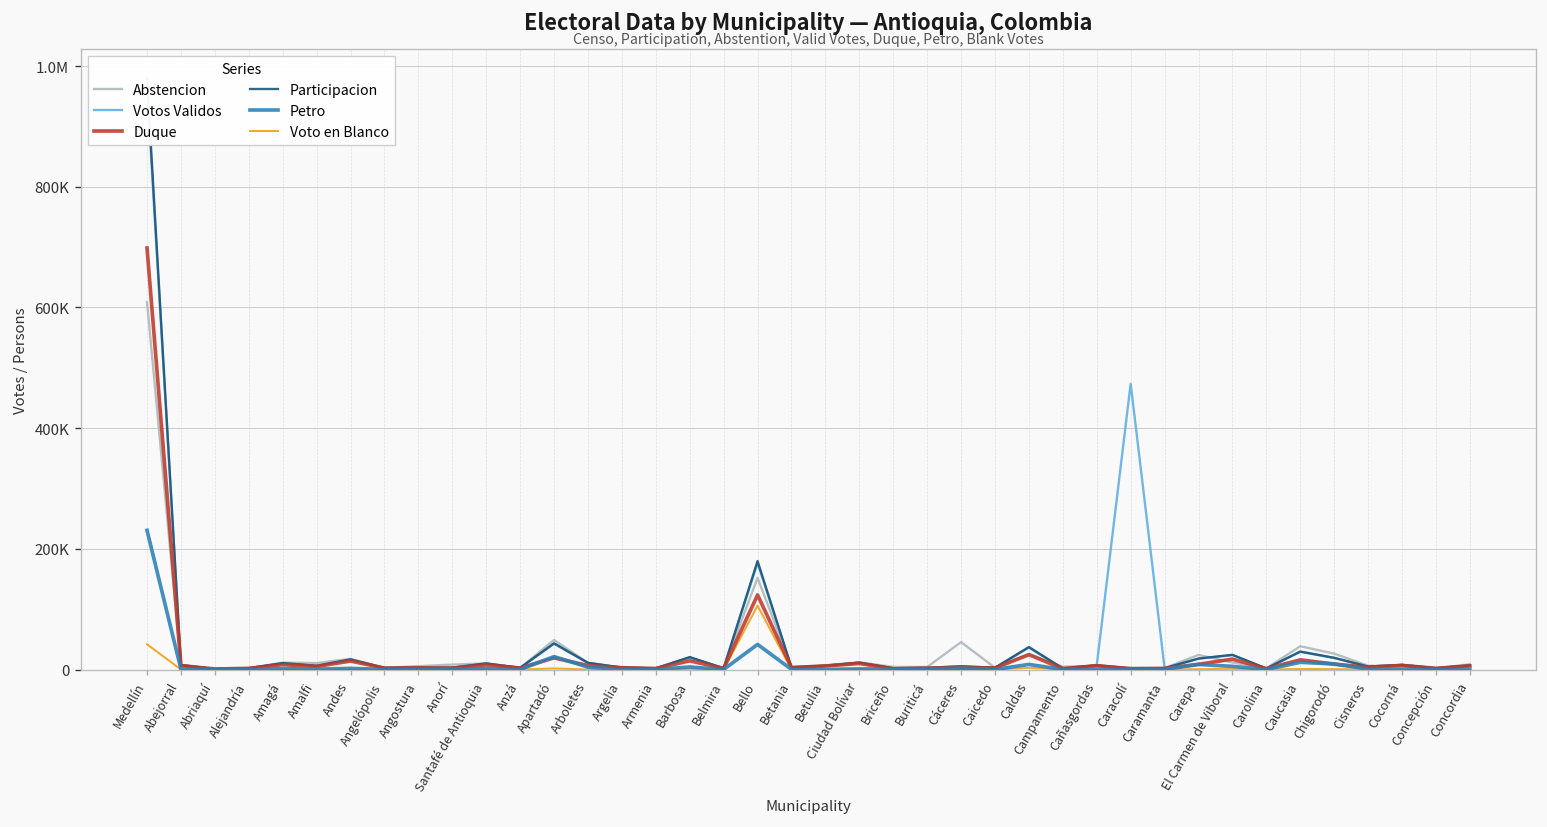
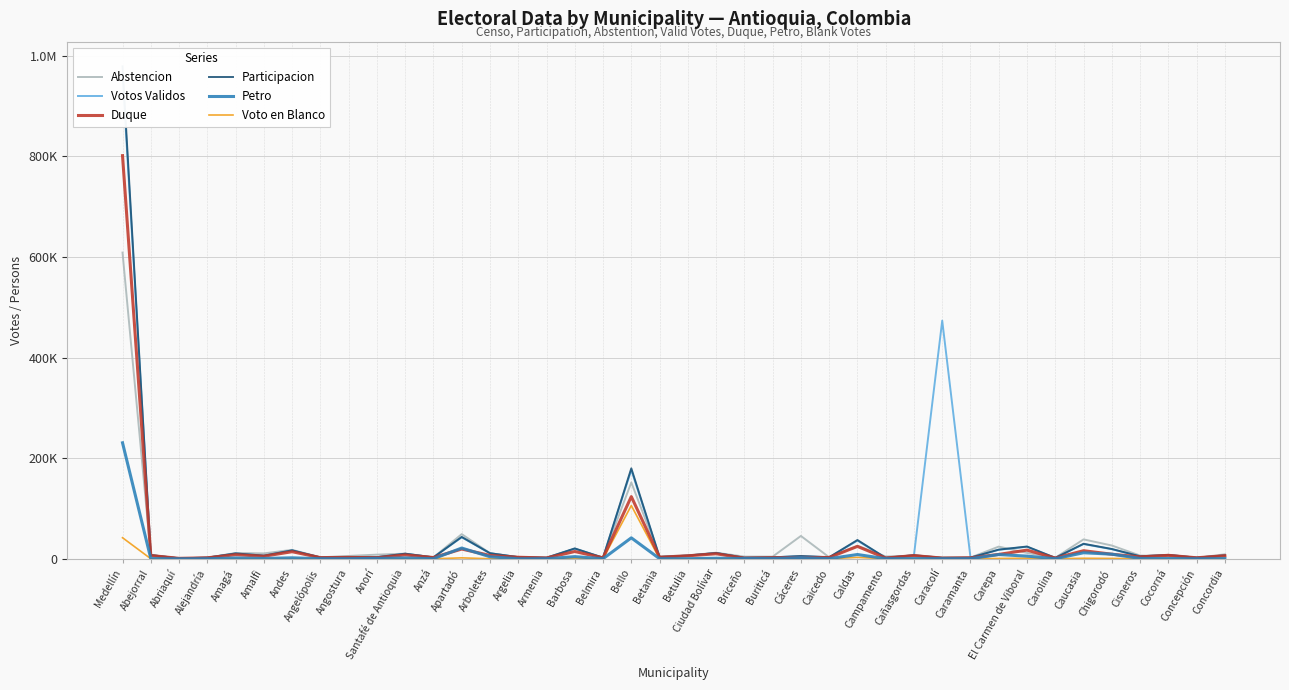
  {
    "Abstencion": {
      "Medellín": 610000,
      "Apartadó": 50000,
      "Bello": 150000,
      "Cáceres": 50000,
      "Carepa": 20000,
      "El Carmen de Viboral": 10000,
      "Caucasia": 40000,
      "Chigorodó": 30000
    },
    "Votos Validos": {
      "Caracolí": 470000
    },
    "Duque": {
-     "Medellín": 700000,
+     "Medellín": 800000,
      "Barbosa": 10000,
      "Bello": 120000,
      "El Carmen de Viboral": 20000
    },
    "Petro": {
      "Medellín": 230000,
      "Bello": 40000,
      "Caldas": 10000
    },
    "Voto en Blanco": {
      "Medellín": 40000,
      "Apartadó": 0,
      "Bello": 110000,
      "Caldas": 0,
      "Carepa": 0,
      "Caucasia": 0,
      "Chigorodó": 0
    }
  }
